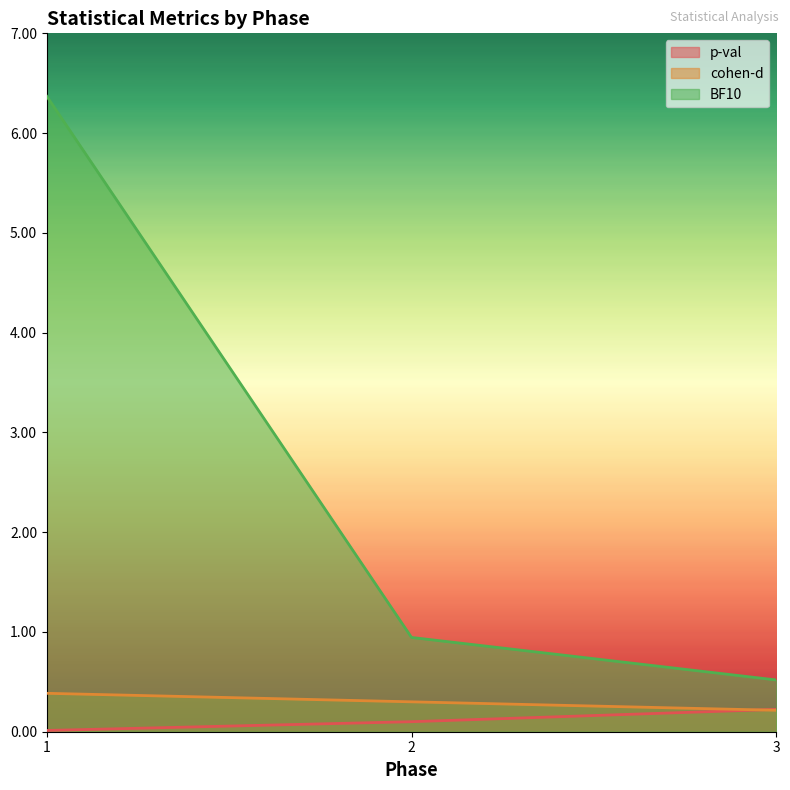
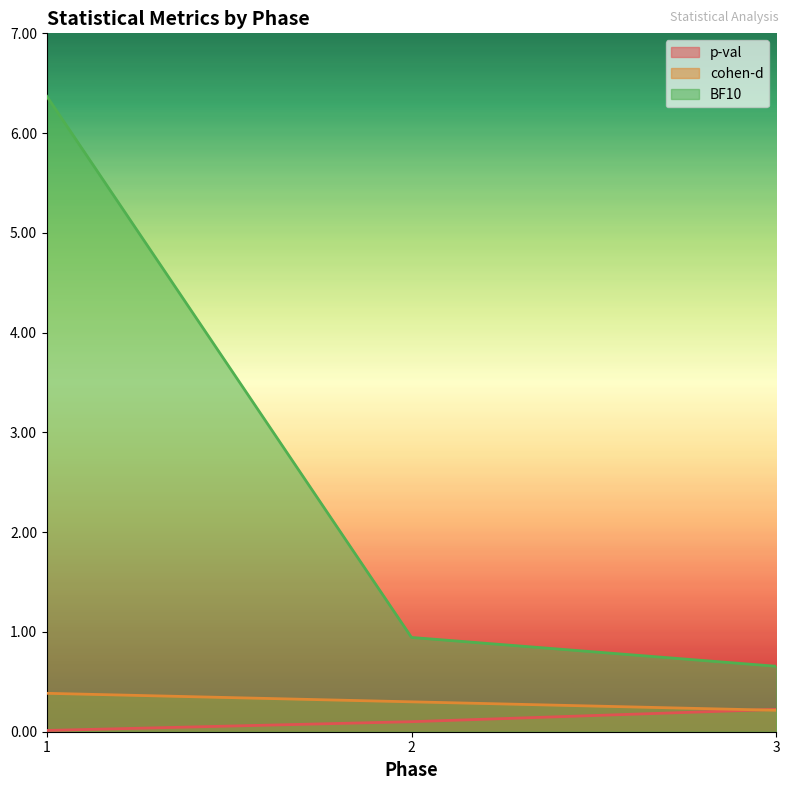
  {
    "BF10": {
      "1": 6.4,
      "2": 0.9,
-     "3": 0.5
+     "3": 0.7
    }
  }
